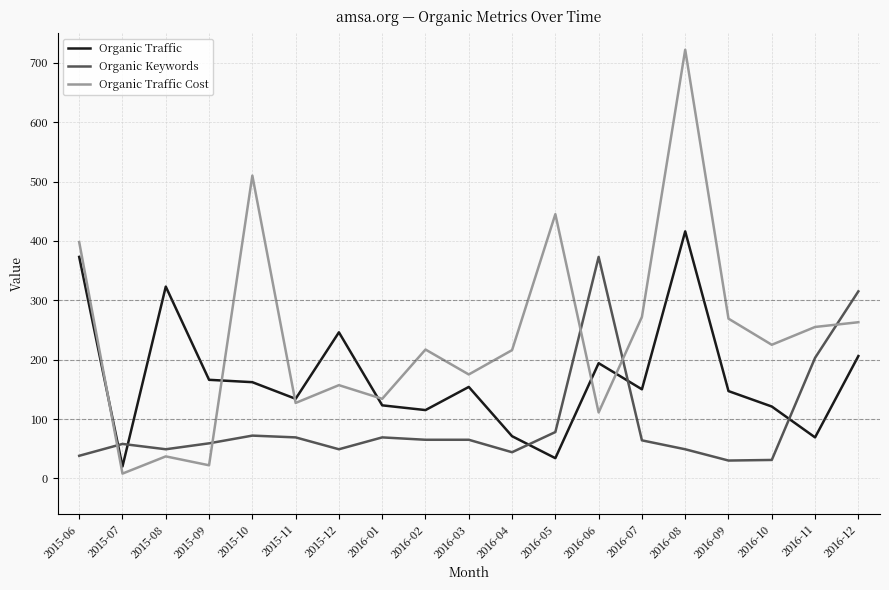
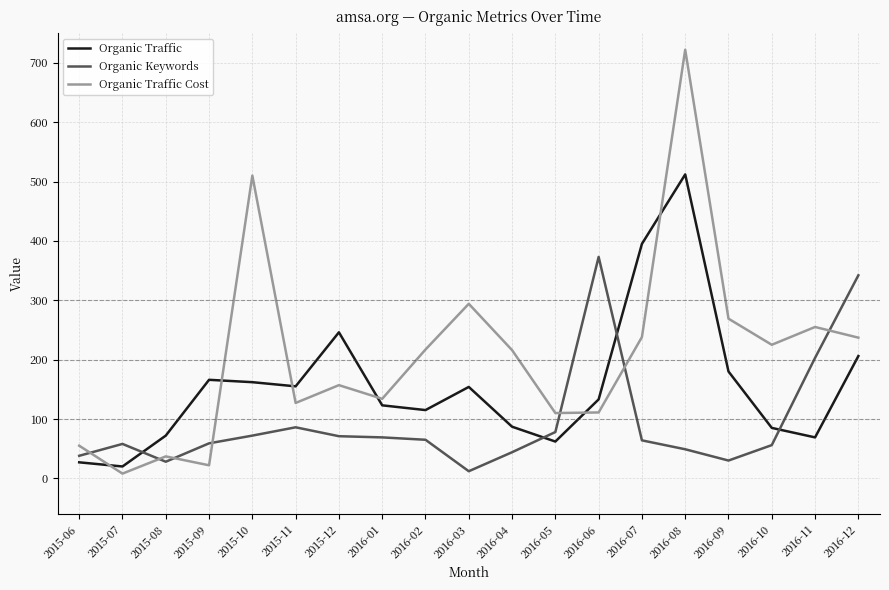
  {
    "Organic Traffic": {
-     "2015-06": 370,
+     "2015-06": 30,
      "2015-07": 20,
-     "2015-08": 320,
+     "2015-08": 70,
      "2015-09": 170,
      "2015-10": 160,
-     "2015-11": 130,
+     "2015-11": 160,
      "2015-12": 250,
      "2016-01": 120,
      "2016-02": 120,
      "2016-03": 150,
-     "2016-04": 70,
-     "2016-05": 30,
-     "2016-06": 190,
-     "2016-07": 150,
-     "2016-08": 420,
-     "2016-09": 150,
-     "2016-10": 120,
+     "2016-04": 90,
+     "2016-05": 60,
+     "2016-06": 130,
+     "2016-07": 400,
+     "2016-08": 510,
+     "2016-09": 180,
+     "2016-10": 90,
      "2016-11": 70,
      "2016-12": 210
    },
    "Organic Keywords": {
      "2015-06": 40,
      "2015-07": 60,
-     "2015-08": 50,
+     "2015-08": 30,
      "2015-09": 60,
      "2015-10": 70,
-     "2015-11": 70,
-     "2015-12": 50,
+     "2015-11": 90,
+     "2015-12": 70,
      "2016-01": 70,
      "2016-02": 70,
-     "2016-03": 70,
+     "2016-03": 10,
      "2016-04": 40,
      "2016-05": 80,
      "2016-06": 370,
      "2016-07": 60,
      "2016-08": 50,
      "2016-09": 30,
-     "2016-10": 30,
+     "2016-10": 60,
      "2016-11": 200,
-     "2016-12": 320
+     "2016-12": 340
    },
    "Organic Traffic Cost": {
-     "2015-06": 400,
+     "2015-06": 60,
      "2015-07": 10,
      "2015-08": 40,
      "2015-09": 20,
      "2015-10": 510,
      "2015-11": 130,
      "2015-12": 160,
      "2016-01": 130,
      "2016-02": 220,
-     "2016-03": 180,
+     "2016-03": 290,
      "2016-04": 220,
-     "2016-05": 450,
+     "2016-05": 110,
      "2016-06": 110,
-     "2016-07": 270,
+     "2016-07": 240,
      "2016-08": 720,
      "2016-09": 270,
      "2016-10": 230,
      "2016-11": 260,
-     "2016-12": 260
+     "2016-12": 240
    }
  }
